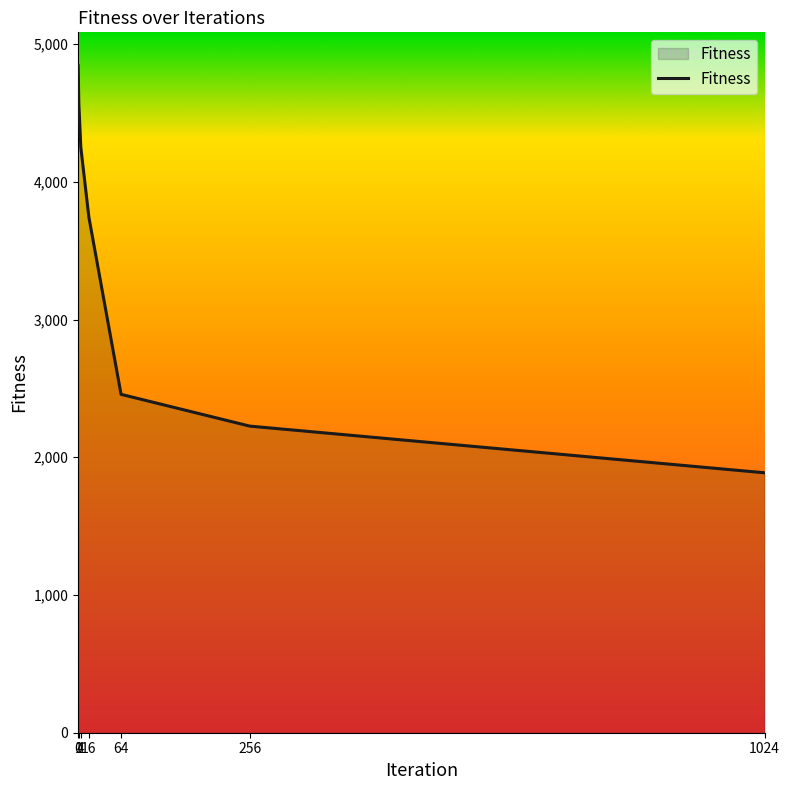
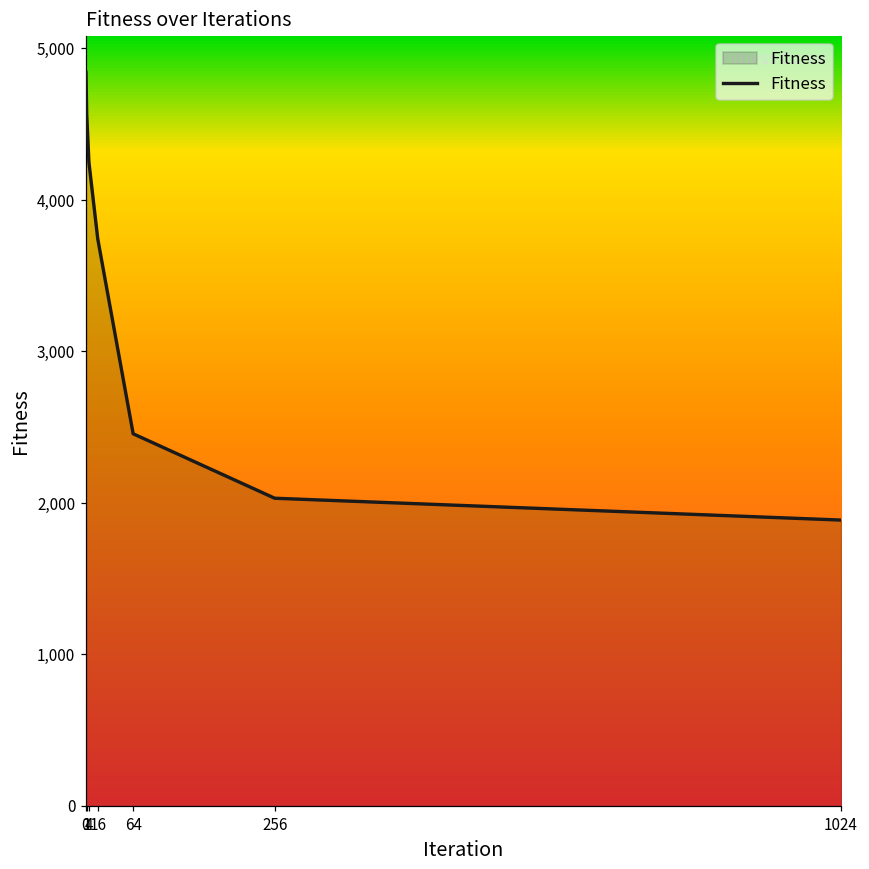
  {
    "64": "2,460",
-   "256": "2,230",
+   "256": "2,030",
    "1024": "1,890"
  }
